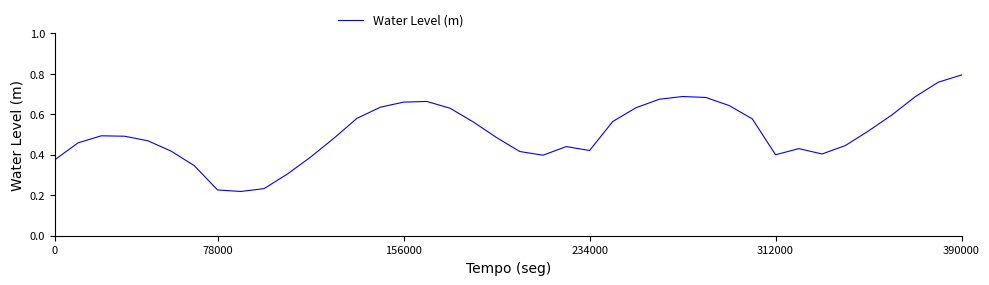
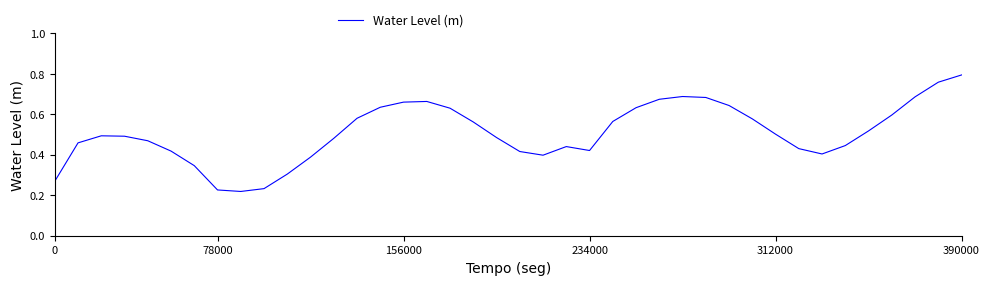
  {
-   "0": 0.38,
+   "0": 0.27,
    "78000": 0.23,
    "156000": 0.66,
    "234000": 0.42,
-   "312000": 0.40,
+   "312000": 0.50,
    "390000": 0.79
  }
